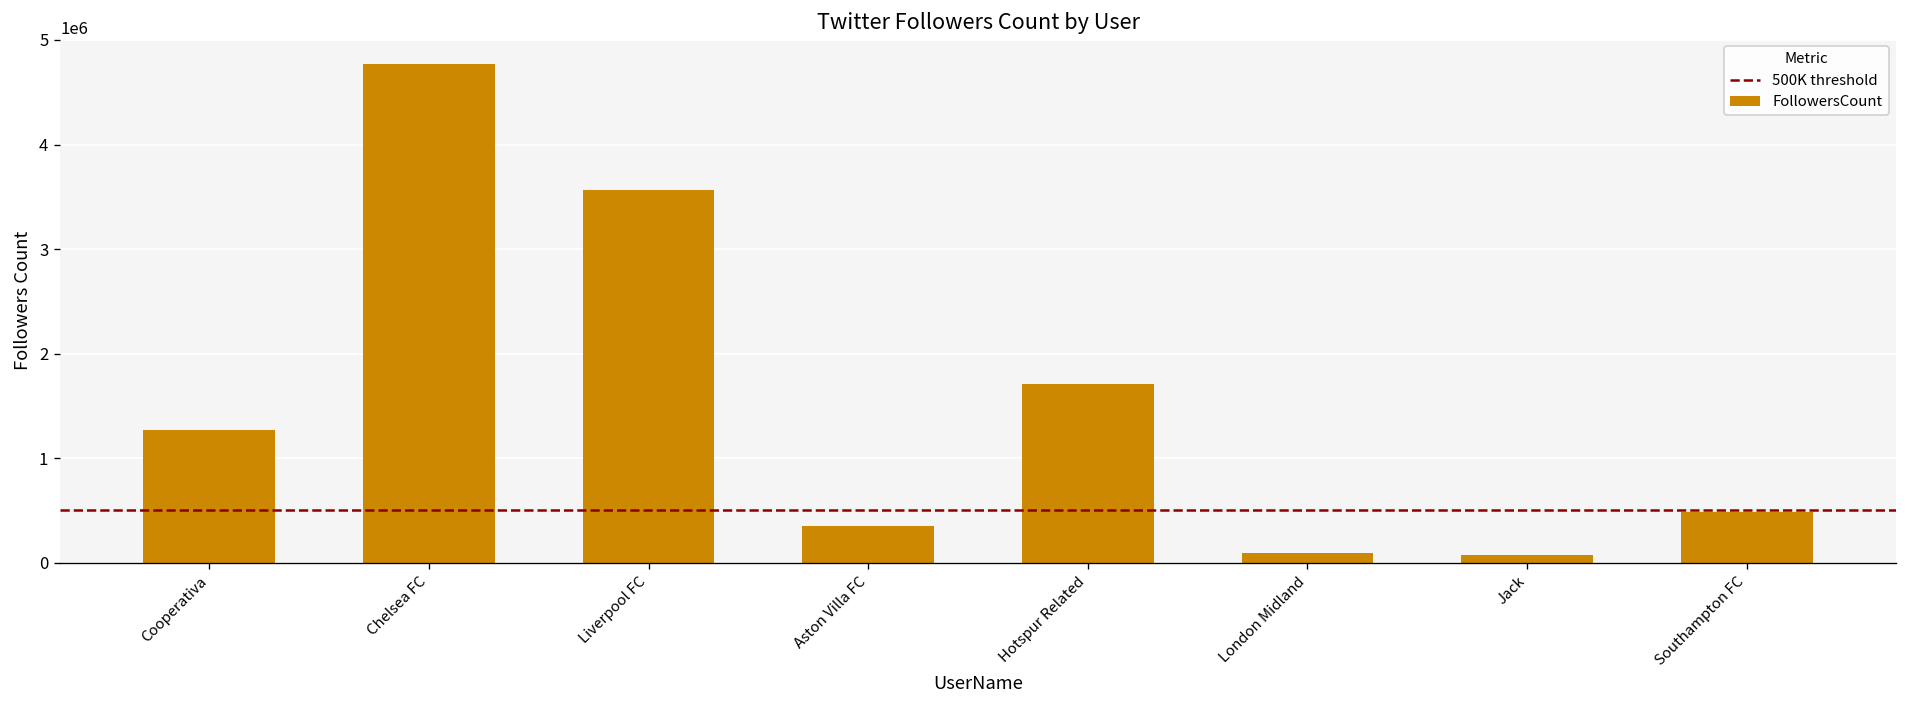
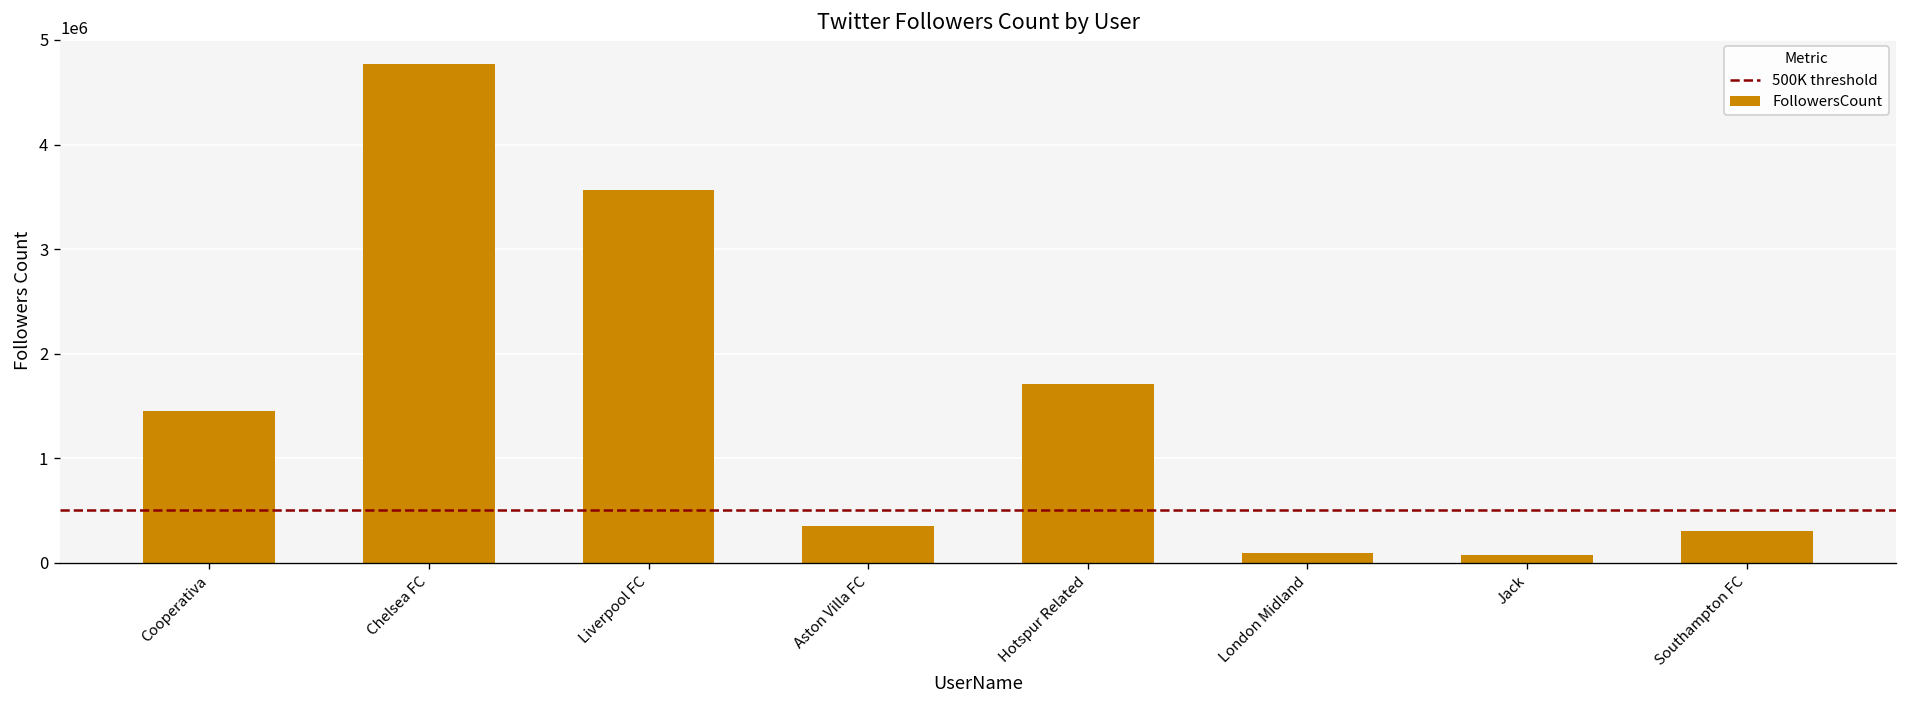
  {
-   "Cooperativa": 1300000,
+   "Cooperativa": 1500000,
    "Chelsea FC": 4800000,
    "Liverpool FC": 3600000,
    "Aston Villa FC": 400000,
    "Hotspur Related": 1700000,
    "London Midland": 100000,
    "Jack": 100000,
-   "Southampton FC": 500000
+   "Southampton FC": 300000
  }
